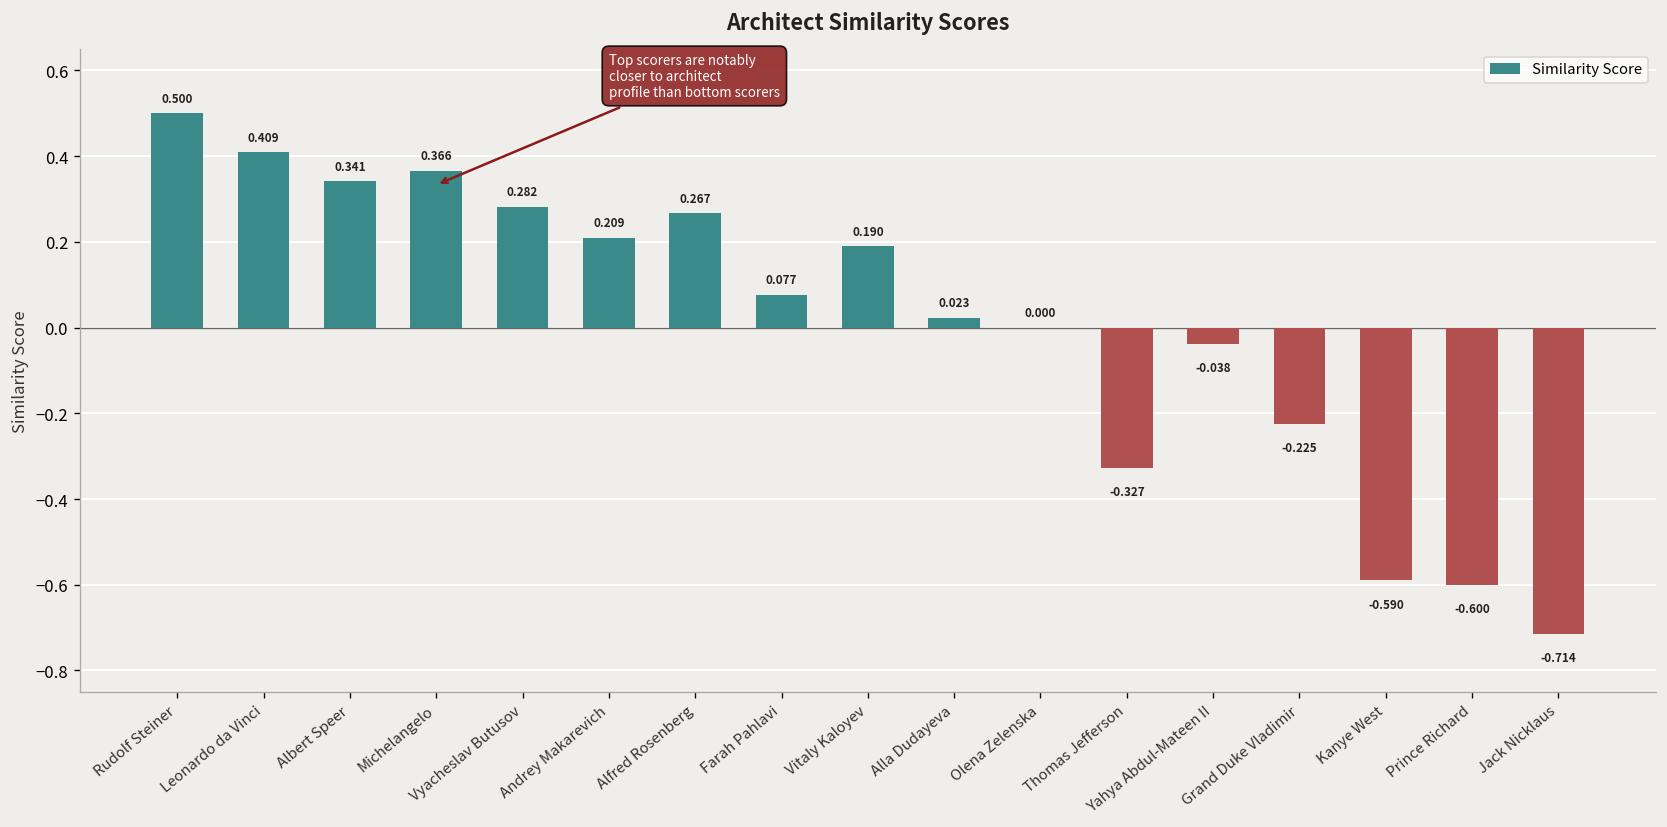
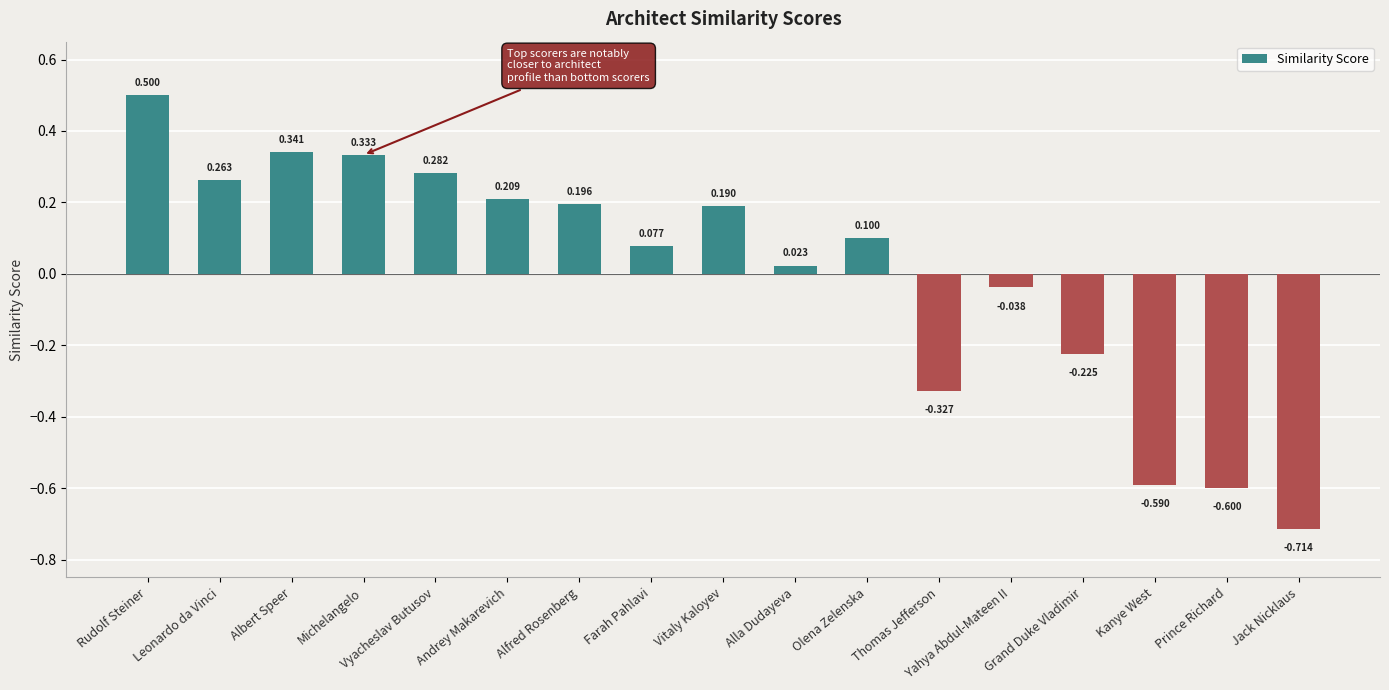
  {
    "Rudolf Steiner": 0.500,
-   "Leonardo da Vinci": 0.409,
+   "Leonardo da Vinci": 0.263,
    "Albert Speer": 0.341,
-   "Michelangelo": 0.366,
+   "Michelangelo": 0.333,
    "Vyacheslav Butusov": 0.282,
    "Andrey Makarevich": 0.209,
-   "Alfred Rosenberg": 0.267,
+   "Alfred Rosenberg": 0.196,
    "Farah Pahlavi": 0.077,
    "Vitaly Kaloyev": 0.190,
    "Alla Dudayeva": 0.023,
-   "Olena Zelenska": 0.000,
+   "Olena Zelenska": 0.100,
    "Thomas Jefferson": -0.327,
    "Yahya Abdul-Mateen II": -0.038,
    "Grand Duke Vladimir": -0.225,
    "Kanye West": -0.590,
    "Prince Richard": -0.600,
    "Jack Nicklaus": -0.714
  }
